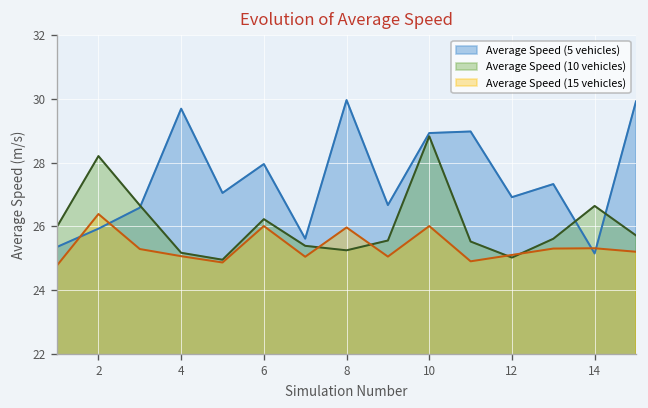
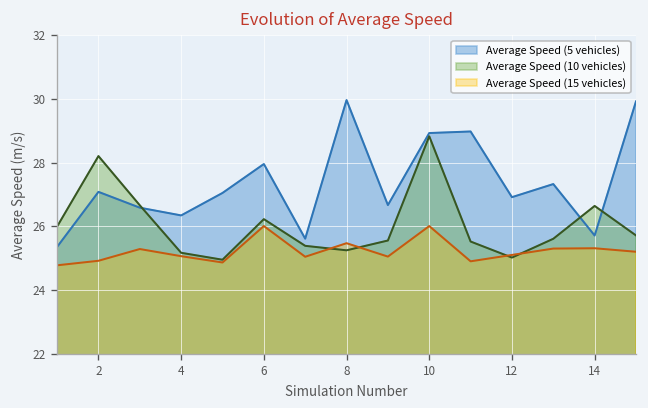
  {
    "Average Speed (5 vehicles)": {
-     "2": 25.9,
-     "4": 29.7,
+     "2": 27.1,
+     "4": 26.3,
      "6": 28.0,
      "8": 30.0,
      "10": 28.9,
      "12": 26.9,
-     "14": 25.1
+     "14": 25.7
    },
    "Average Speed (10 vehicles)": {
      "2": 28.2,
      "4": 25.2,
      "6": 26.2,
      "8": 25.2,
      "10": 28.8,
      "14": 26.6
    },
    "Average Speed (15 vehicles)": {
-     "2": 26.4,
+     "2": 24.9,
      "4": 25.1,
      "6": 26.0,
-     "8": 26.0,
+     "8": 25.5,
      "10": 26.0,
      "14": 25.3
    }
  }
